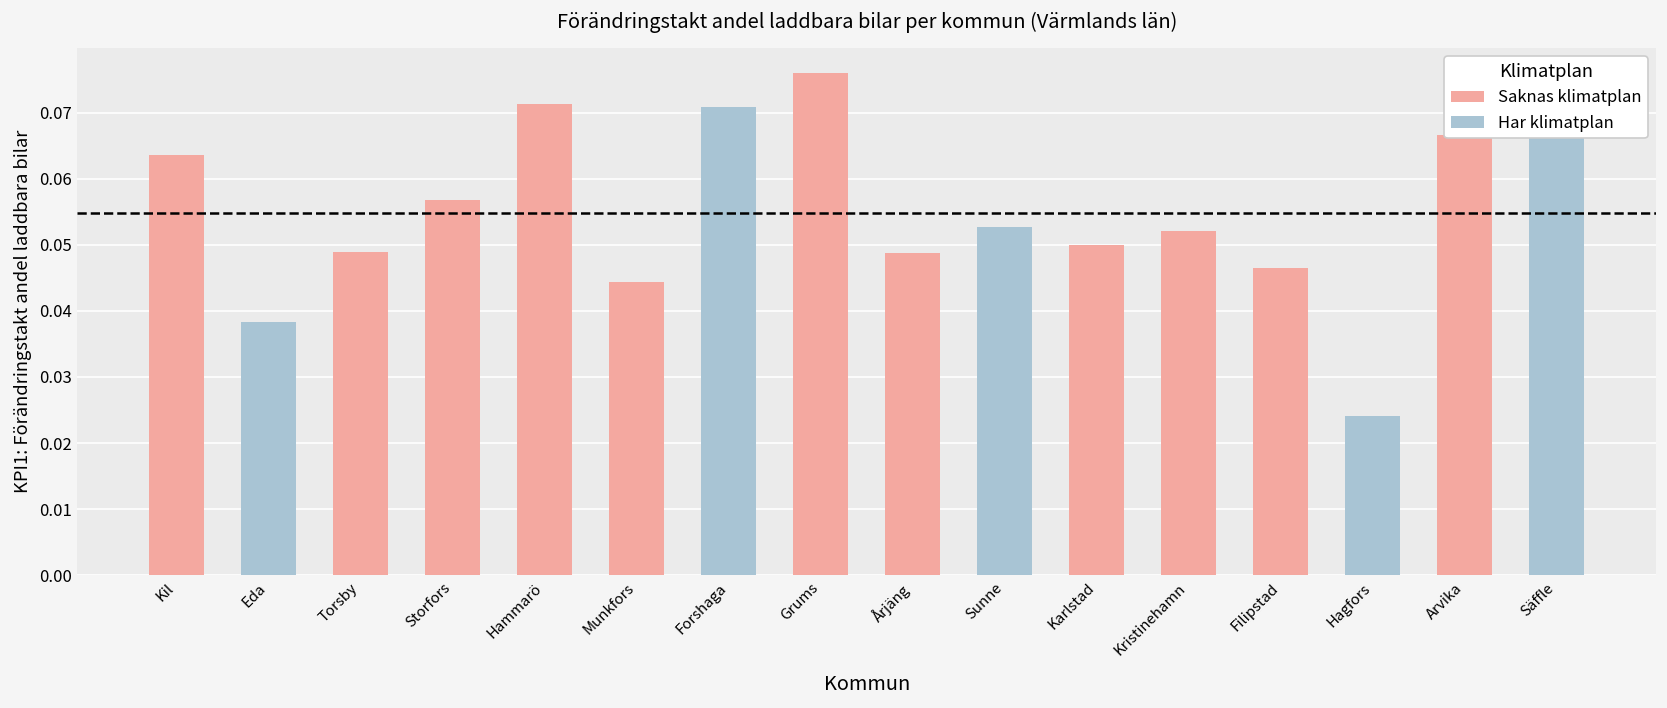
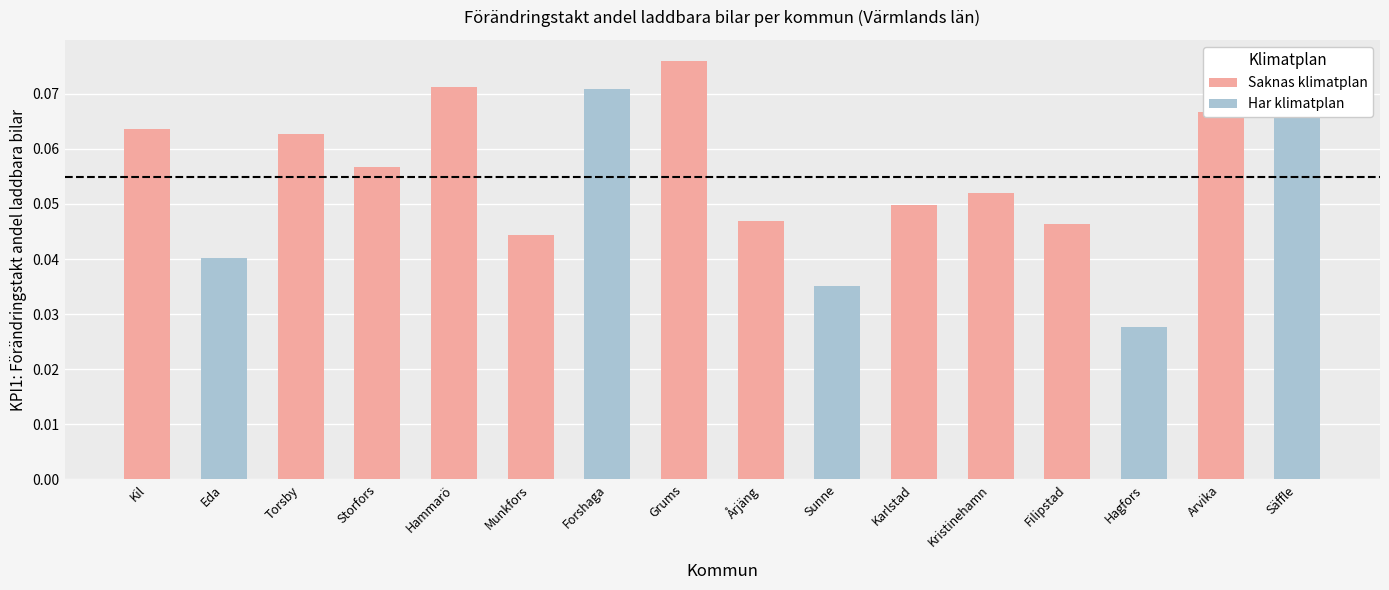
  {
    "Saknas klimatplan": {
      "Kil": 0.064,
-     "Torsby": 0.049,
+     "Torsby": 0.063,
      "Storfors": 0.057,
      "Hammarö": 0.071,
      "Munkfors": 0.044,
      "Grums": 0.076,
-     "Årjäng": 0.049,
+     "Årjäng": 0.047,
      "Karlstad": 0.050,
      "Kristinehamn": 0.052,
      "Filipstad": 0.046
    },
    "Har klimatplan": {
-     "Eda": 0.038,
+     "Eda": 0.040,
      "Forshaga": 0.071,
-     "Sunne": 0.053,
-     "Hagfors": 0.024
+     "Sunne": 0.035,
+     "Hagfors": 0.028
    }
  }
